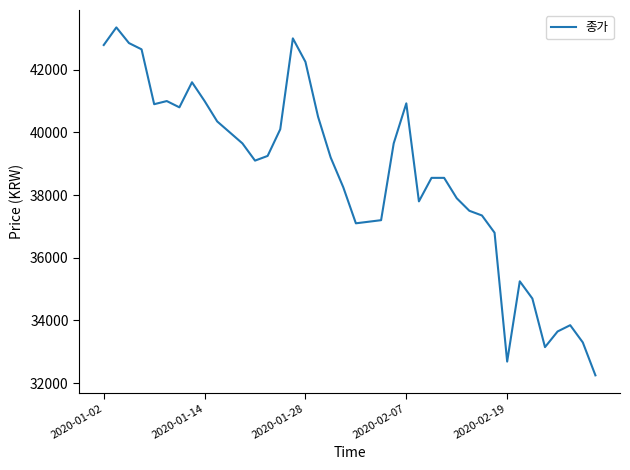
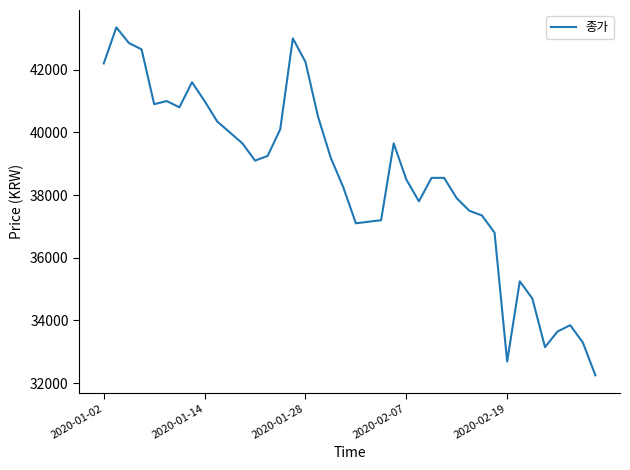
  {
-   "2020-01-02": 42800,
+   "2020-01-02": 42200,
    "2020-01-14": 41000,
    "2020-01-28": 42300,
-   "2020-02-07": 40900,
+   "2020-02-07": 38500,
    "2020-02-19": 32700
  }
